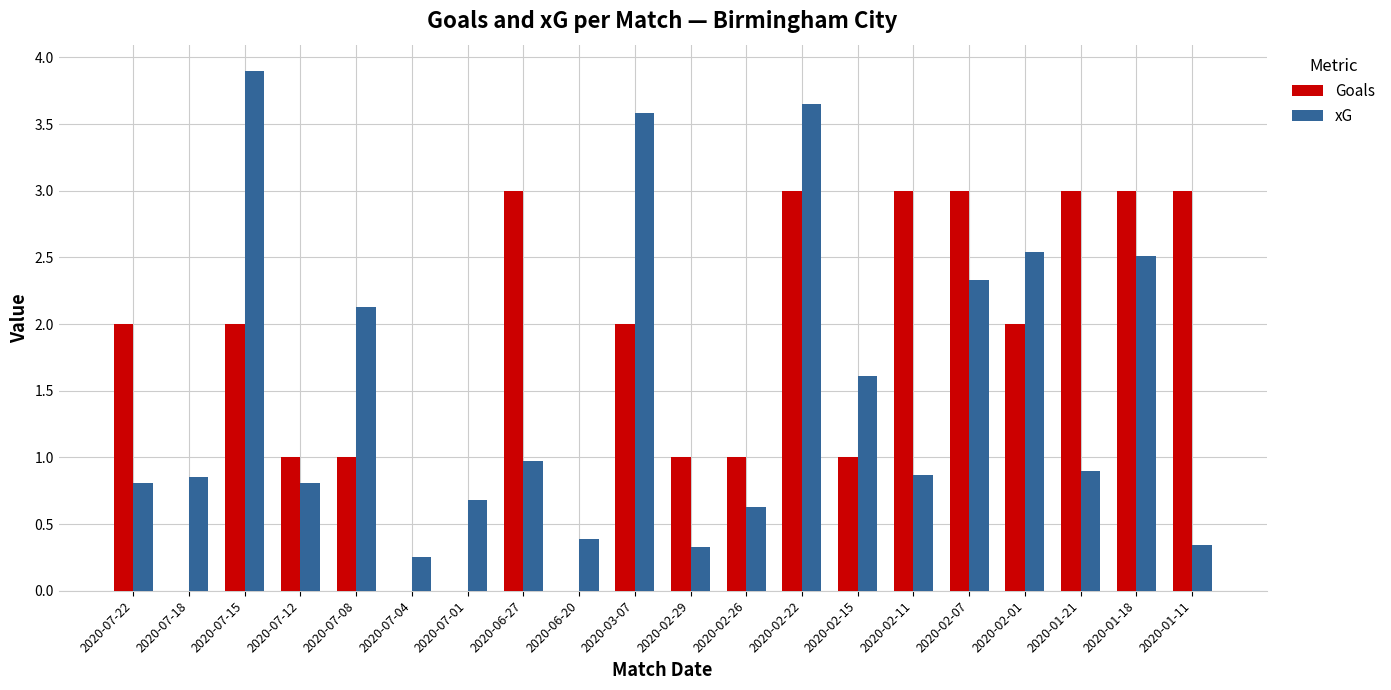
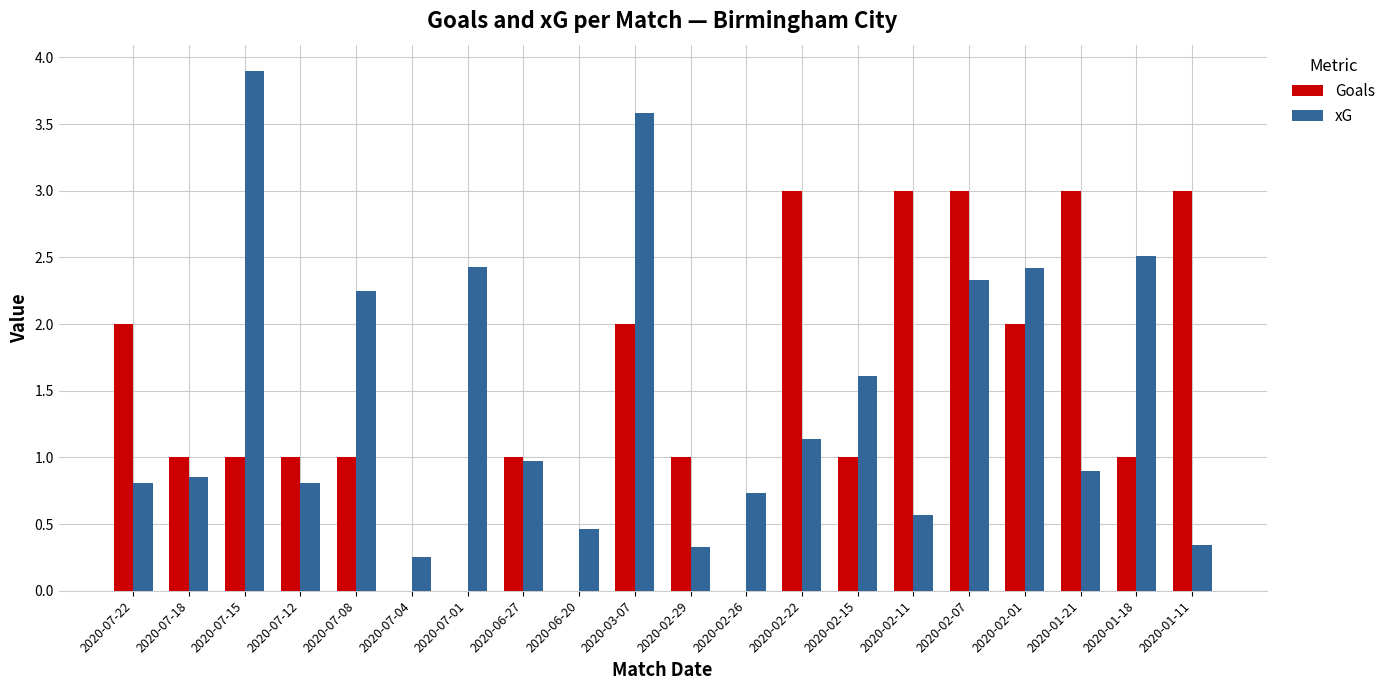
  {
    "Goals": {
      "2020-07-22": 2,
-     "2020-07-18": 0,
-     "2020-07-15": 2,
+     "2020-07-18": 1,
+     "2020-07-15": 1,
      "2020-07-12": 1,
      "2020-07-08": 1,
      "2020-07-04": 0,
      "2020-07-01": 0,
-     "2020-06-27": 3,
+     "2020-06-27": 1,
      "2020-06-20": 0,
      "2020-03-07": 2,
      "2020-02-29": 1,
-     "2020-02-26": 1,
+     "2020-02-26": 0,
      "2020-02-22": 3,
      "2020-02-15": 1,
      "2020-02-11": 3,
      "2020-02-07": 3,
      "2020-02-01": 2,
      "2020-01-21": 3,
-     "2020-01-18": 3,
+     "2020-01-18": 1,
      "2020-01-11": 3
    },
    "xG": {
      "2020-07-22": 0.81,
      "2020-07-18": 0.85,
      "2020-07-15": 3.90,
      "2020-07-12": 0.81,
-     "2020-07-08": 2.13,
+     "2020-07-08": 2.25,
      "2020-07-04": 0.25,
-     "2020-07-01": 0.68,
+     "2020-07-01": 2.43,
      "2020-06-27": 0.97,
-     "2020-06-20": 0.39,
+     "2020-06-20": 0.46,
      "2020-03-07": 3.58,
      "2020-02-29": 0.33,
-     "2020-02-26": 0.63,
-     "2020-02-22": 3.65,
+     "2020-02-26": 0.73,
+     "2020-02-22": 1.14,
      "2020-02-15": 1.61,
-     "2020-02-11": 0.87,
+     "2020-02-11": 0.57,
      "2020-02-07": 2.33,
-     "2020-02-01": 2.54,
+     "2020-02-01": 2.42,
      "2020-01-21": 0.90,
      "2020-01-18": 2.51,
      "2020-01-11": 0.34
    }
  }
